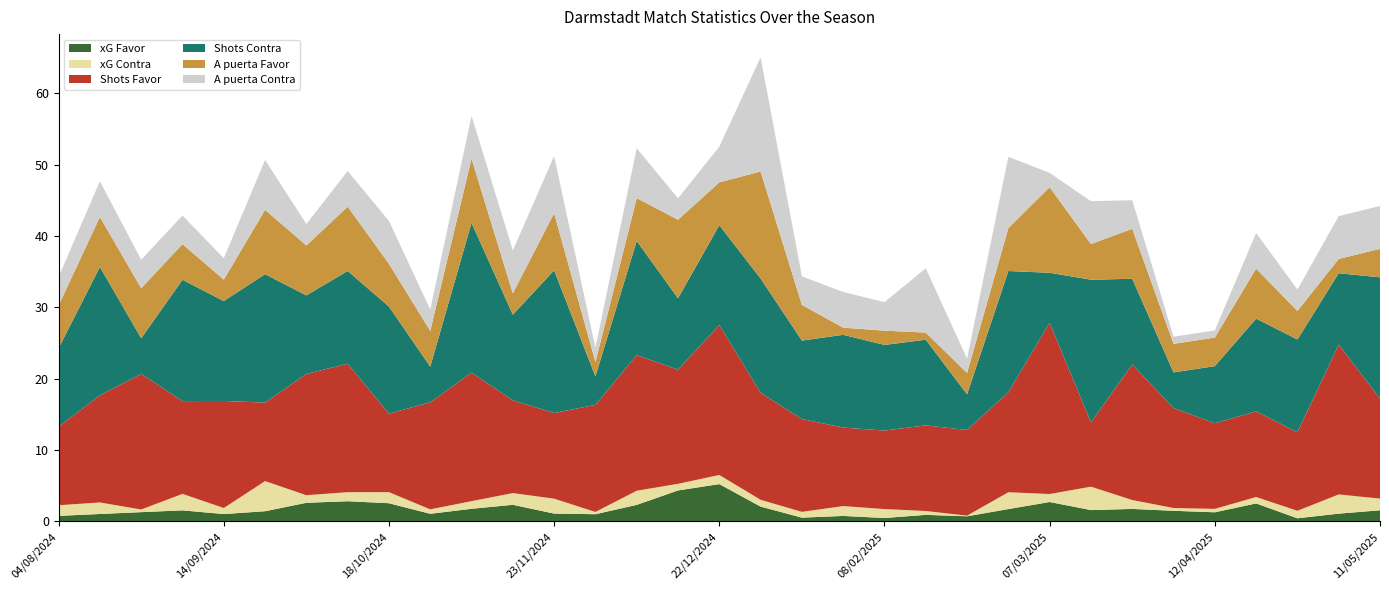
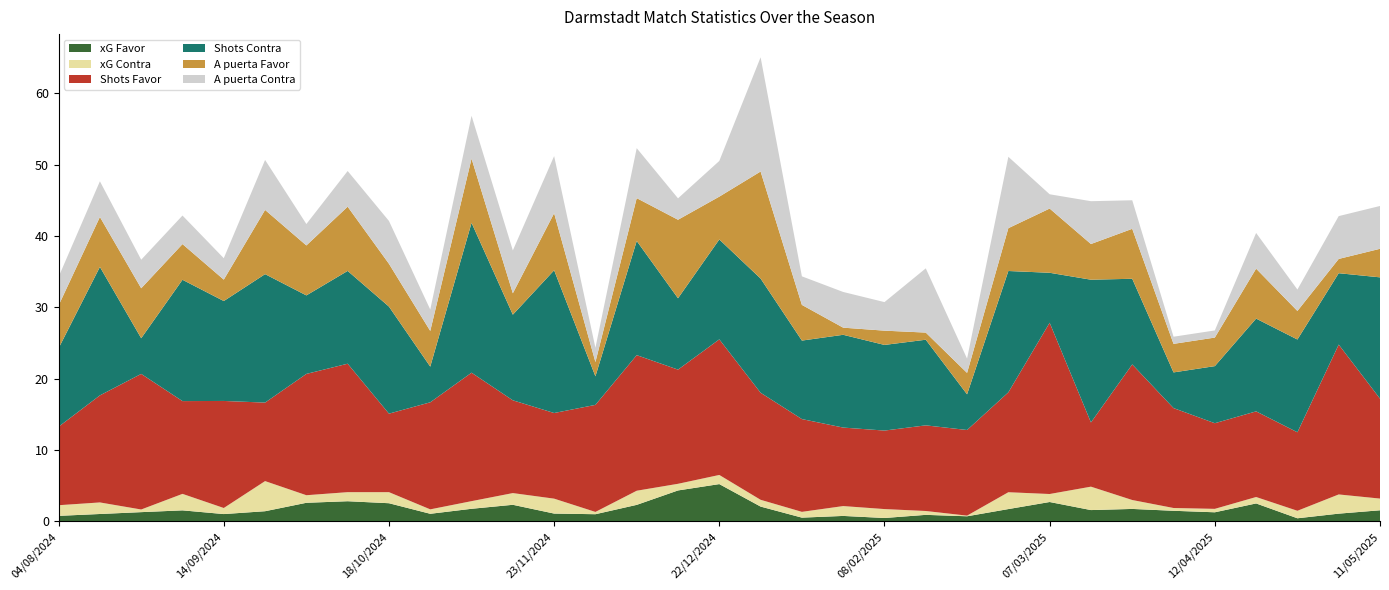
  {
    "Shots Favor": {
-     "22/12/2024": 21
+     "22/12/2024": 19
    },
    "A puerta Favor": {
-     "07/03/2025": 12
+     "07/03/2025": 9
    }
  }
